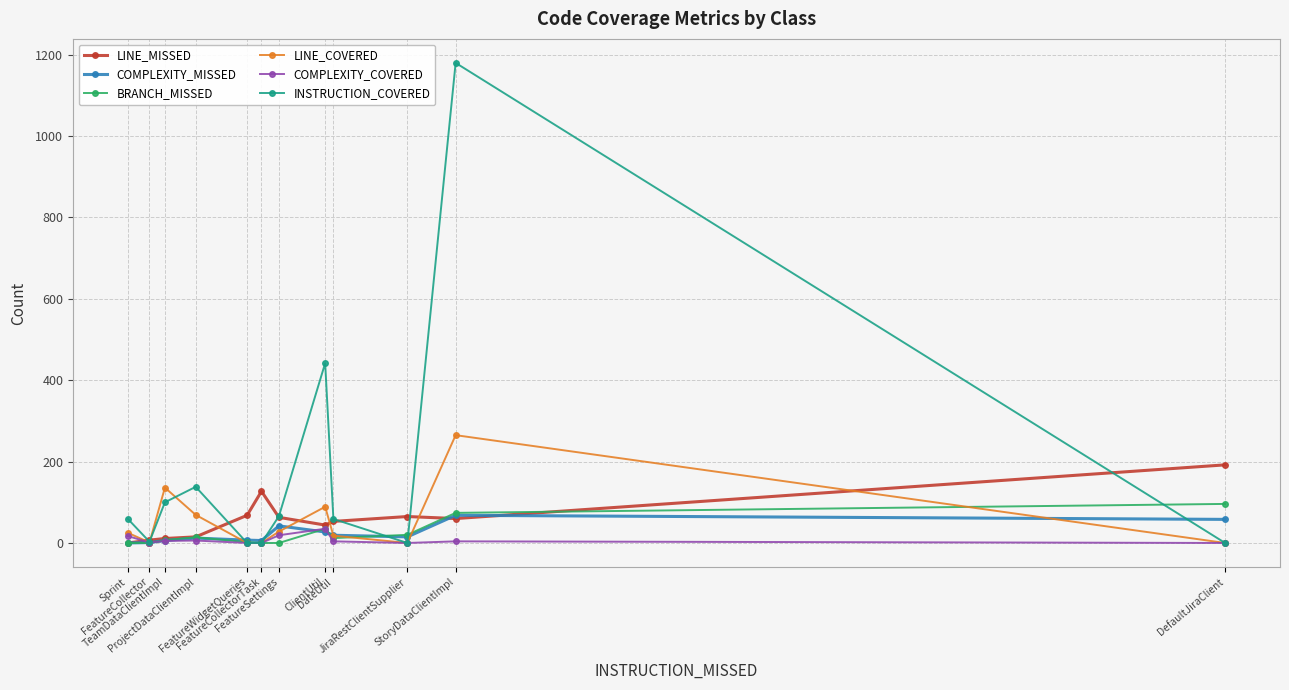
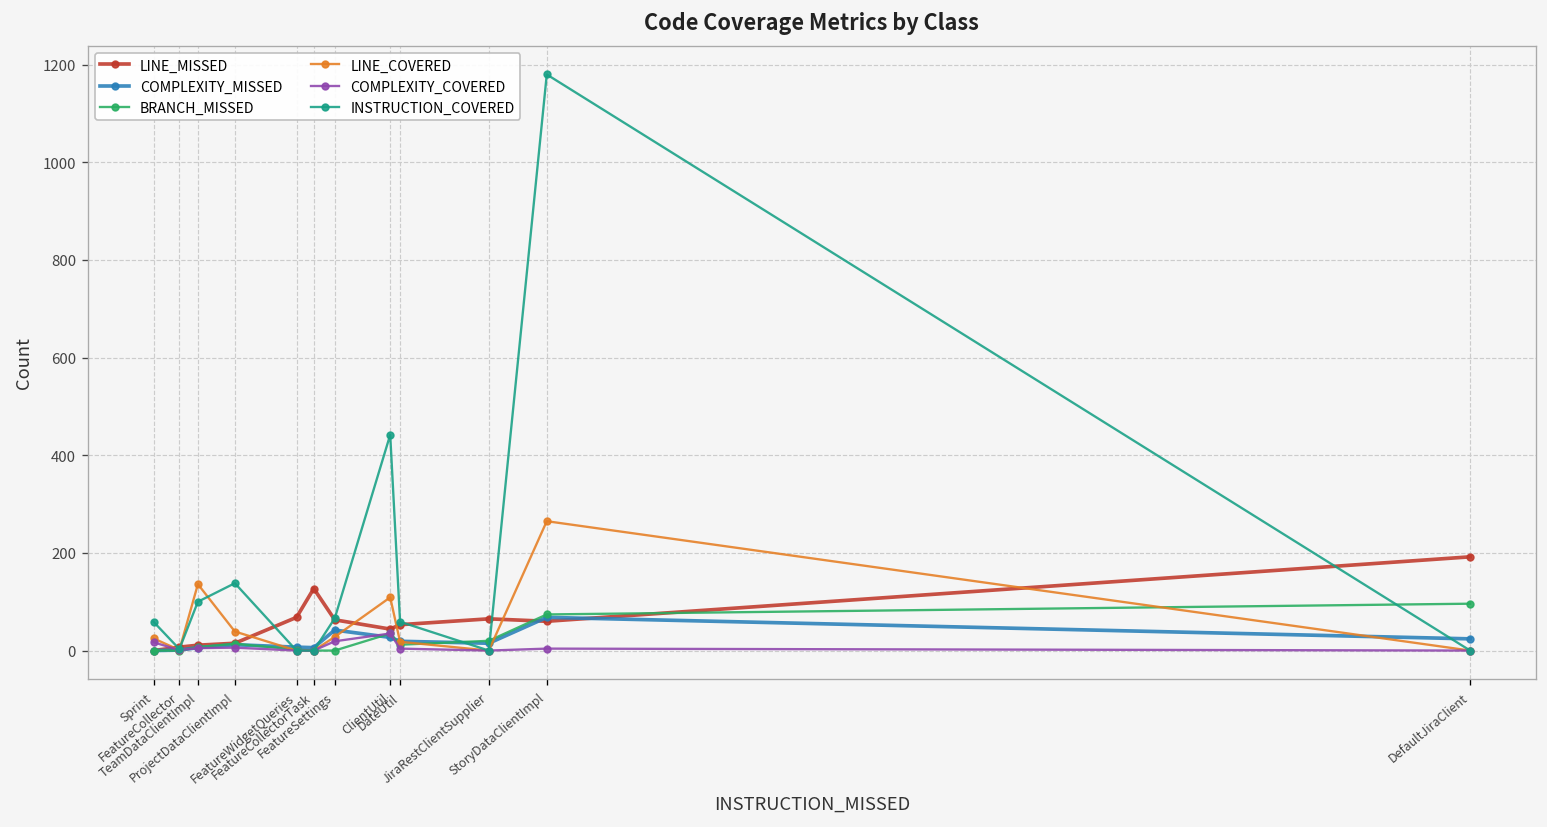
  {
    "LINE_MISSED": {
      "FeatureWidgetQueries": 70,
      "FeatureCollectorTask": 130,
      "ClientUtil": 40,
      "JiraRestClientSupplier": 70,
      "StoryDataClientImpl": 60,
      "DefaultJiraClient": 190
    },
    "COMPLEXITY_MISSED": {
      "FeatureSettings": 40,
      "ClientUtil": 30,
-     "DefaultJiraClient": 60
+     "DefaultJiraClient": 20
    },
    "LINE_COVERED": {
      "Sprint": 30,
      "TeamDataClientImpl": 140,
-     "ProjectDataClientImpl": 70,
+     "ProjectDataClientImpl": 40,
      "FeatureSettings": 30,
-     "ClientUtil": 90,
+     "ClientUtil": 110,
      "StoryDataClientImpl": 270
    },
    "COMPLEXITY_COVERED": {
      "Sprint": 20,
      "FeatureSettings": 20,
      "DateUtil": 0,
      "StoryDataClientImpl": 0
    }
  }
